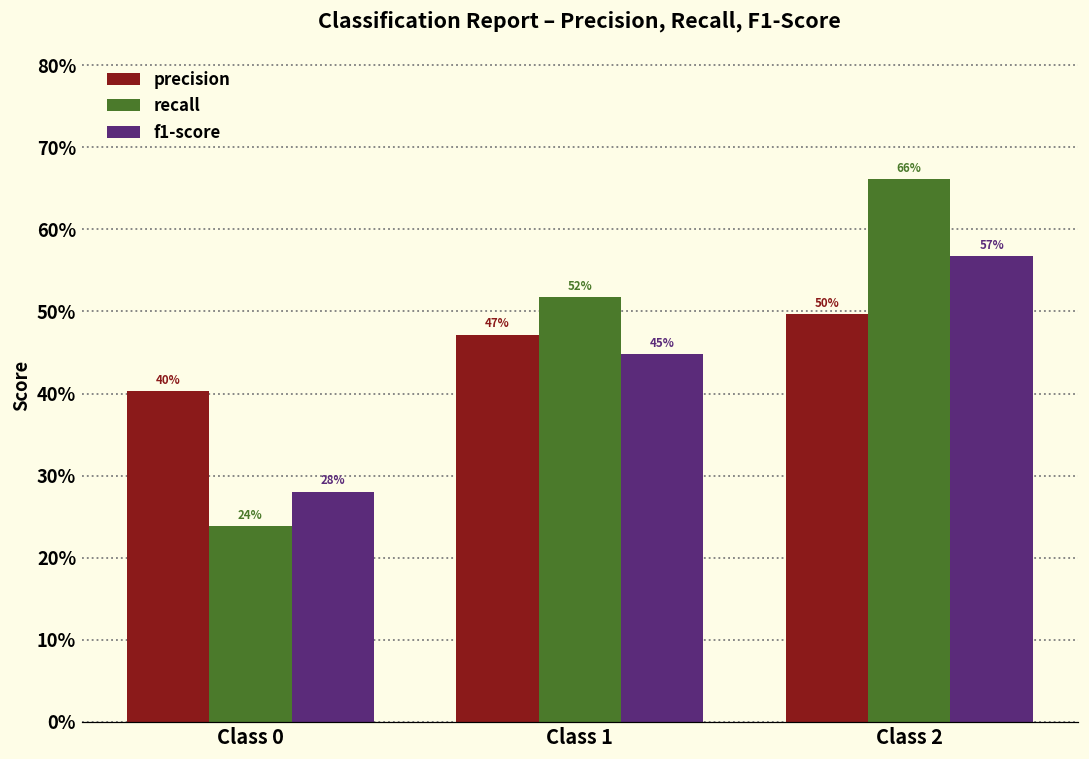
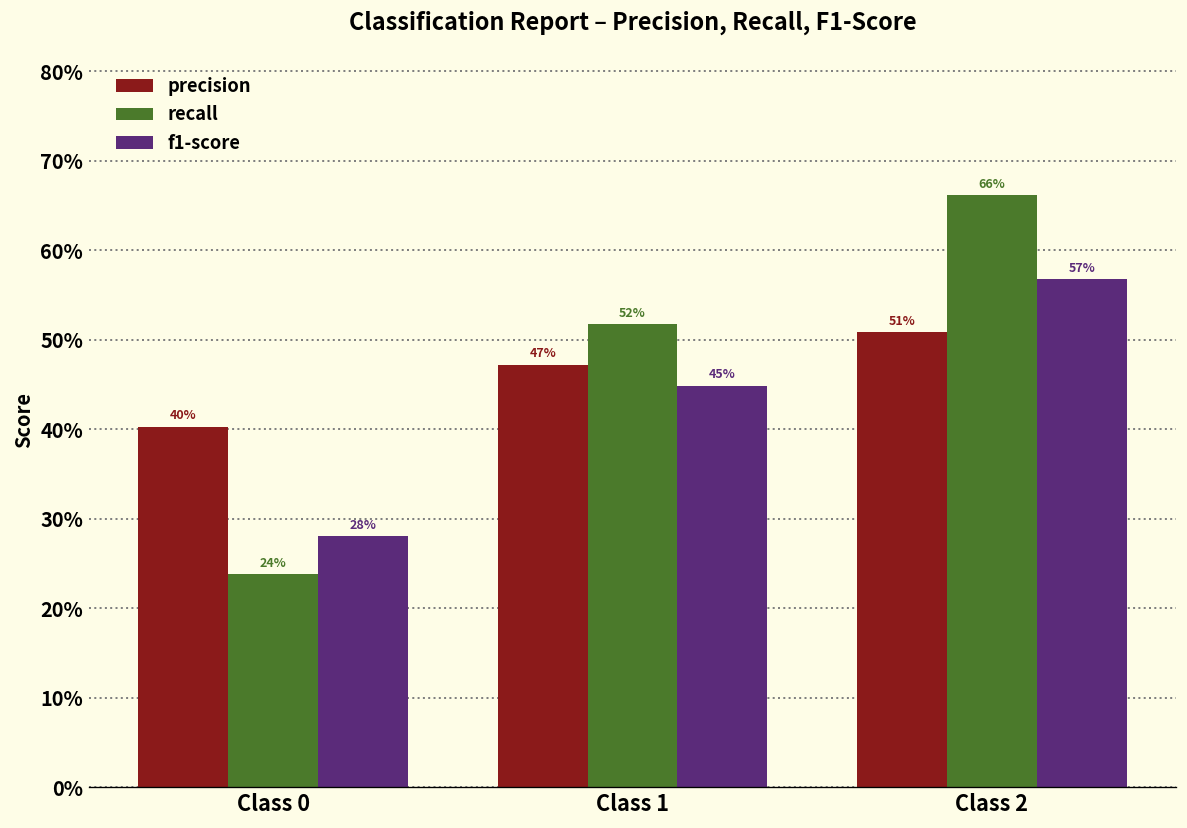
  {
    "precision": {
      "Class 0": "40%",
      "Class 1": "47%",
-     "Class 2": "50%"
+     "Class 2": "51%"
    },
    "recall": {
      "Class 0": "24%",
      "Class 1": "52%",
      "Class 2": "66%"
    },
    "f1-score": {
      "Class 0": "28%",
      "Class 1": "45%",
      "Class 2": "57%"
    }
  }
